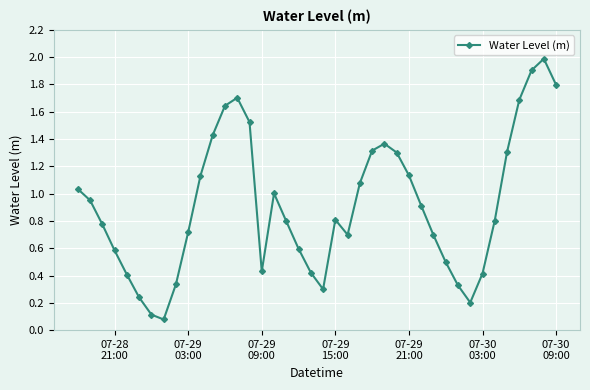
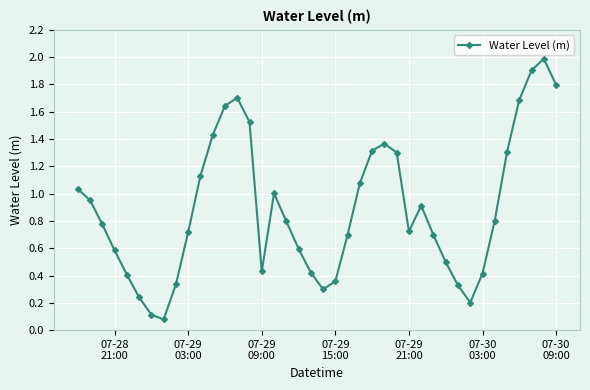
  {
    "07-28 21:00": 0.58,
    "07-29 03:00": 0.72,
    "07-29 09:00": 0.43,
-   "07-29 15:00": 0.81,
-   "07-29 21:00": 1.13,
+   "07-29 15:00": 0.36,
+   "07-29 21:00": 0.72,
    "07-30 03:00": 0.41,
    "07-30 09:00": 1.80
  }
